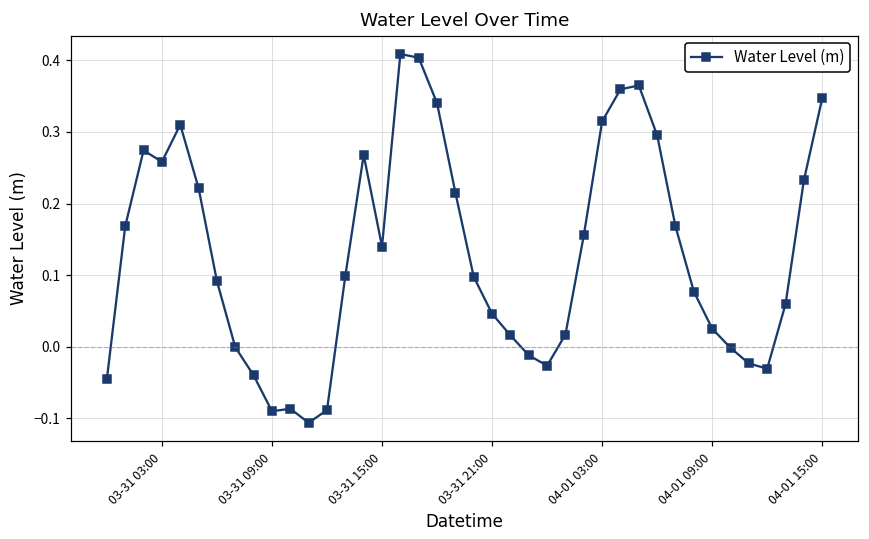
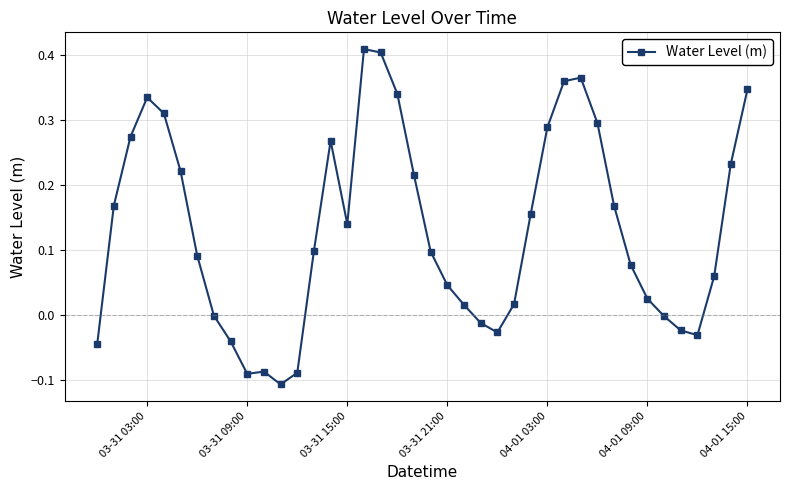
  {
-   "03-31 03:00": 0.26,
+   "03-31 03:00": 0.33,
    "03-31 09:00": -0.09,
    "03-31 15:00": 0.14,
    "03-31 21:00": 0.05,
-   "04-01 03:00": 0.31,
+   "04-01 03:00": 0.29,
    "04-01 09:00": 0.03,
    "04-01 15:00": 0.35
  }
